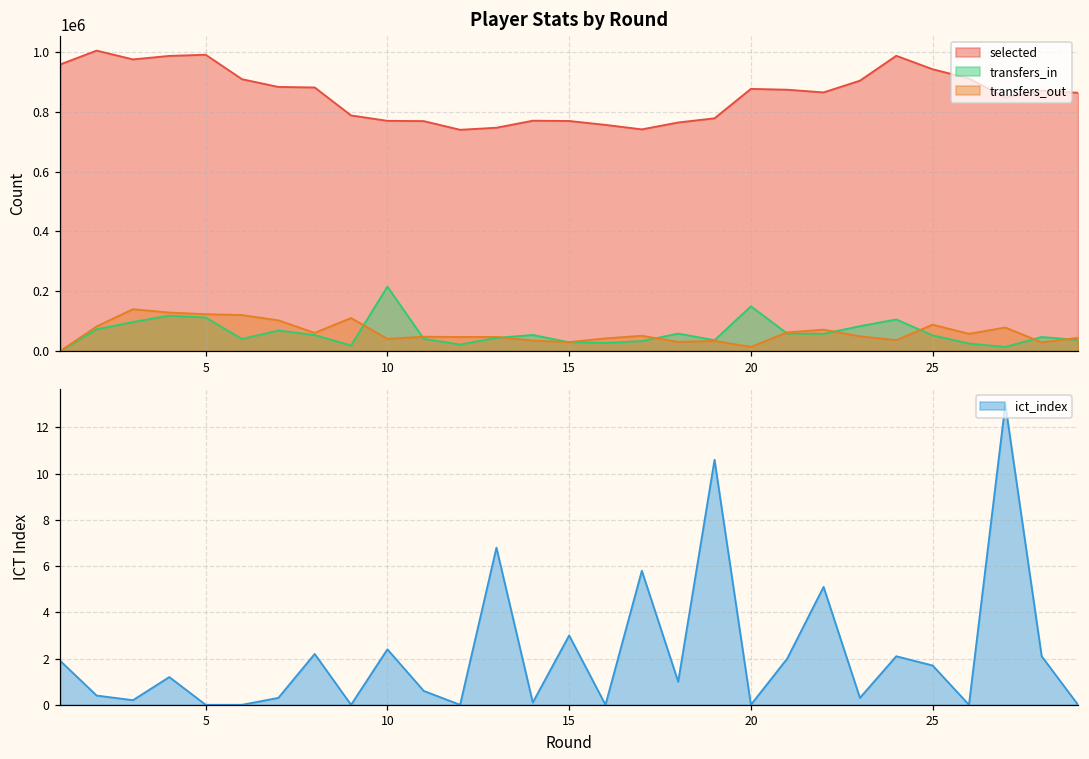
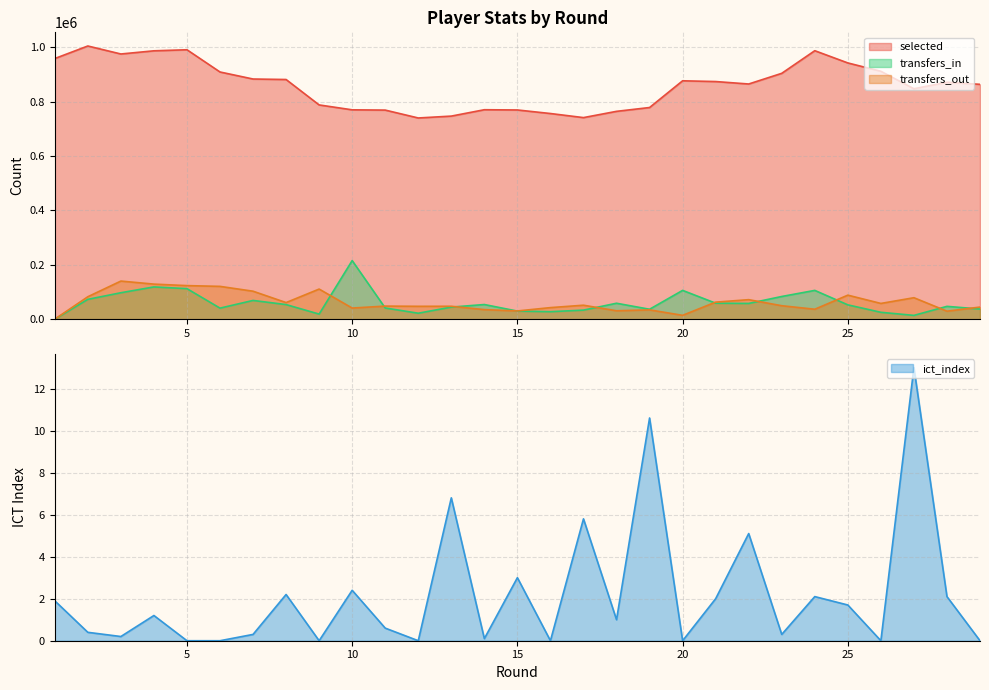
  {
    "Player Stats by Round": {
      "transfers_in": {
        "5": 110000,
        "10": 220000,
-       "20": 150000,
+       "20": 110000,
        "25": 50000
      }
    }
  }
